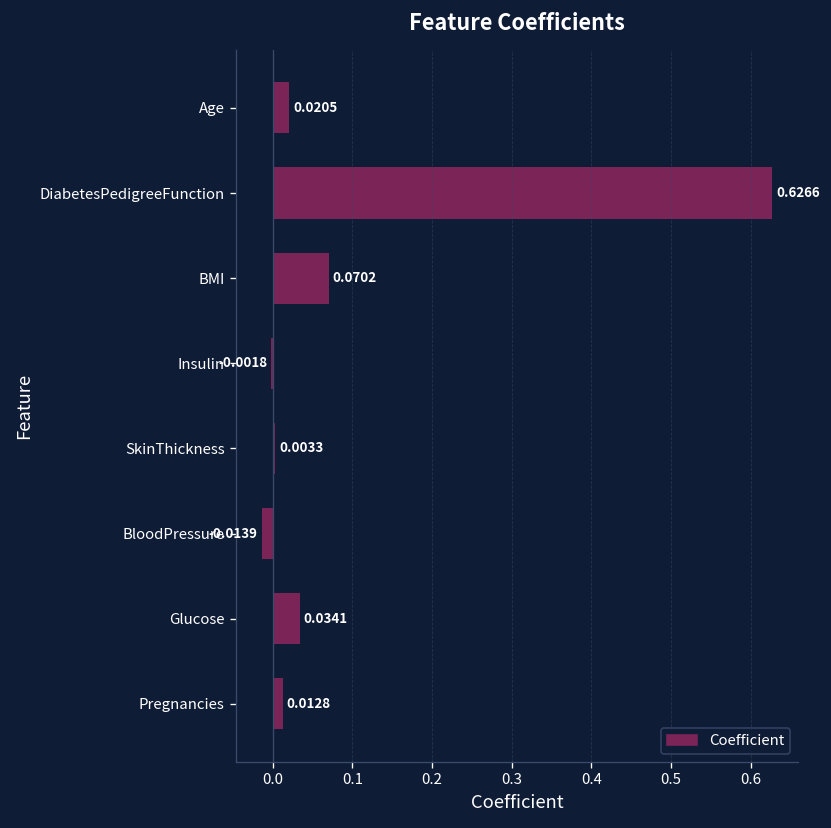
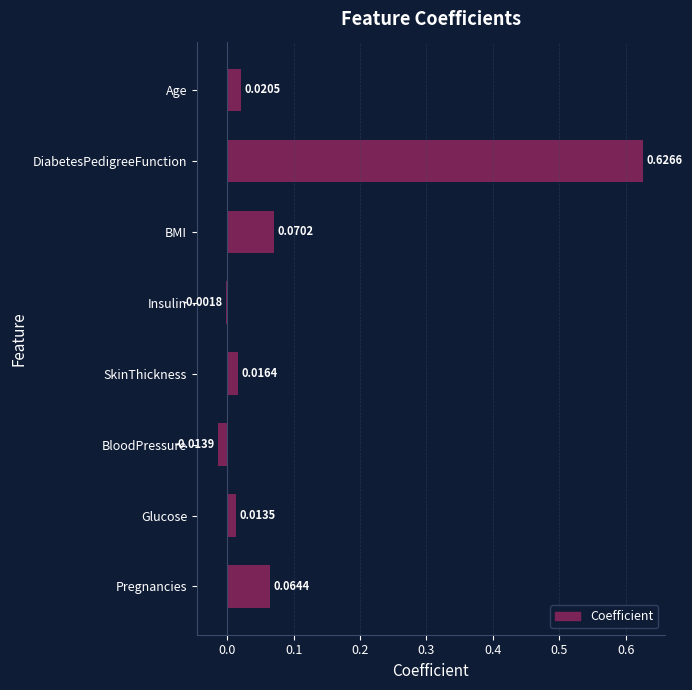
  {
    "Age": 0.0205,
    "DiabetesPedigreeFunction": 0.6266,
    "BMI": 0.0702,
    "Insulin": -0.0018,
-   "SkinThickness": 0.0033,
+   "SkinThickness": 0.0164,
    "BloodPressure": -0.0139,
-   "Glucose": 0.0341,
-   "Pregnancies": 0.0128
+   "Glucose": 0.0135,
+   "Pregnancies": 0.0644
  }
